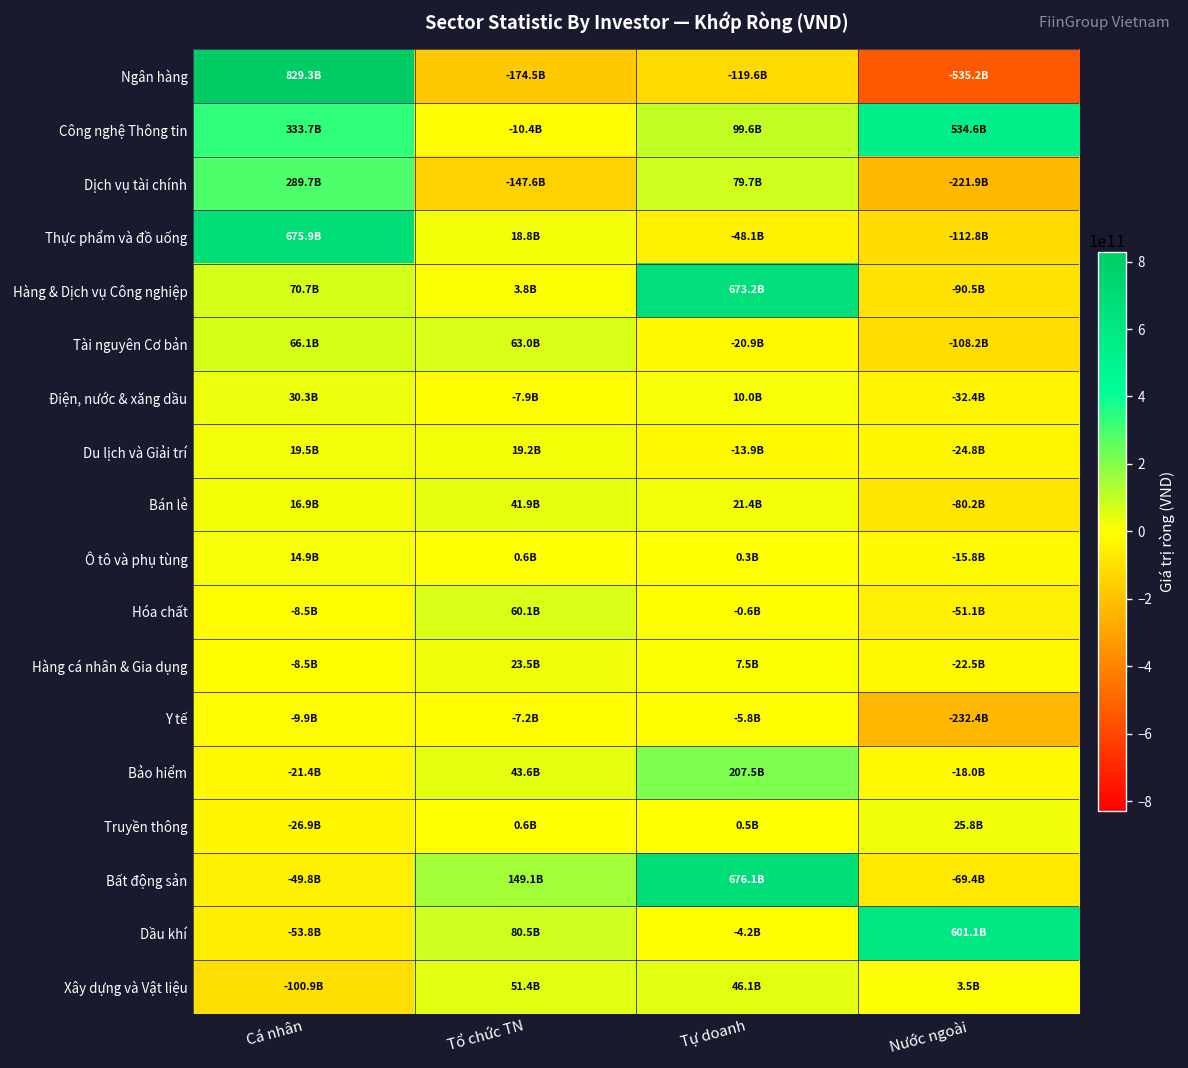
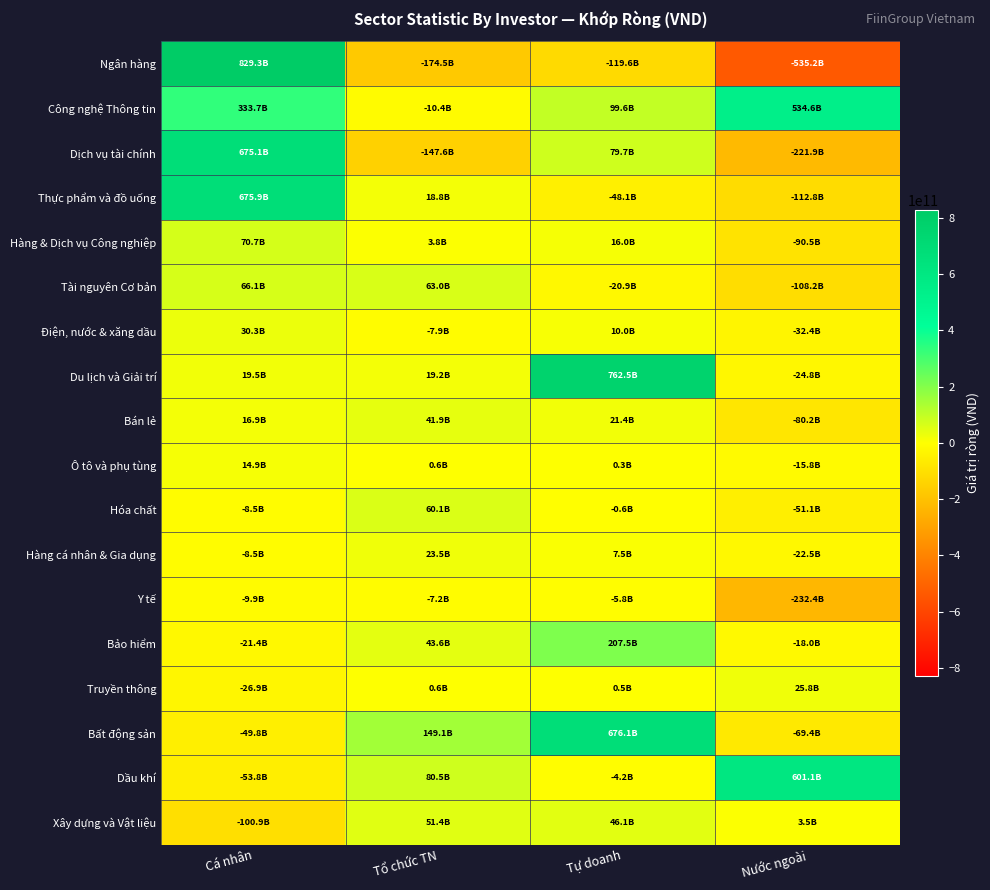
  {
    "Ngân hàng": {
      "Cá nhân": "829.3B",
      "Tổ chức TN": "-174.5B",
      "Tự doanh": "-119.6B",
      "Nước ngoài": "-535.2B"
    },
    "Công nghệ Thông tin": {
      "Cá nhân": "333.7B",
      "Tổ chức TN": "-10.4B",
      "Tự doanh": "99.6B",
      "Nước ngoài": "534.6B"
    },
    "Dịch vụ tài chính": {
-     "Cá nhân": "289.7B",
+     "Cá nhân": "675.1B",
      "Tổ chức TN": "-147.6B",
      "Tự doanh": "79.7B",
      "Nước ngoài": "-221.9B"
    },
    "Thực phẩm và đồ uống": {
      "Cá nhân": "675.9B",
      "Tổ chức TN": "18.8B",
      "Tự doanh": "-48.1B",
      "Nước ngoài": "-112.8B"
    },
    "Hàng & Dịch vụ Công nghiệp": {
      "Cá nhân": "70.7B",
      "Tổ chức TN": "3.8B",
-     "Tự doanh": "673.2B",
+     "Tự doanh": "16.0B",
      "Nước ngoài": "-90.5B"
    },
    "Tài nguyên Cơ bản": {
      "Cá nhân": "66.1B",
      "Tổ chức TN": "63.0B",
      "Tự doanh": "-20.9B",
      "Nước ngoài": "-108.2B"
    },
    "Điện, nước & xăng dầu": {
      "Cá nhân": "30.3B",
      "Tổ chức TN": "-7.9B",
      "Tự doanh": "10.0B",
      "Nước ngoài": "-32.4B"
    },
    "Du lịch và Giải trí": {
      "Cá nhân": "19.5B",
      "Tổ chức TN": "19.2B",
-     "Tự doanh": "-13.9B",
+     "Tự doanh": "762.5B",
      "Nước ngoài": "-24.8B"
    },
    "Bán lẻ": {
      "Cá nhân": "16.9B",
      "Tổ chức TN": "41.9B",
      "Tự doanh": "21.4B",
      "Nước ngoài": "-80.2B"
    },
    "Ô tô và phụ tùng": {
      "Cá nhân": "14.9B",
      "Tổ chức TN": "0.6B",
      "Tự doanh": "0.3B",
      "Nước ngoài": "-15.8B"
    },
    "Hóa chất": {
      "Cá nhân": "-8.5B",
      "Tổ chức TN": "60.1B",
      "Tự doanh": "-0.6B",
      "Nước ngoài": "-51.1B"
    },
    "Hàng cá nhân & Gia dụng": {
      "Cá nhân": "-8.5B",
      "Tổ chức TN": "23.5B",
      "Tự doanh": "7.5B",
      "Nước ngoài": "-22.5B"
    },
    "Y tế": {
      "Cá nhân": "-9.9B",
      "Tổ chức TN": "-7.2B",
      "Tự doanh": "-5.8B",
      "Nước ngoài": "-232.4B"
    },
    "Bảo hiểm": {
      "Cá nhân": "-21.4B",
      "Tổ chức TN": "43.6B",
      "Tự doanh": "207.5B",
      "Nước ngoài": "-18.0B"
    },
    "Truyền thông": {
      "Cá nhân": "-26.9B",
      "Tổ chức TN": "0.6B",
      "Tự doanh": "0.5B",
      "Nước ngoài": "25.8B"
    },
    "Bất động sản": {
      "Cá nhân": "-49.8B",
      "Tổ chức TN": "149.1B",
      "Tự doanh": "676.1B",
      "Nước ngoài": "-69.4B"
    },
    "Dầu khí": {
      "Cá nhân": "-53.8B",
      "Tổ chức TN": "80.5B",
      "Tự doanh": "-4.2B",
      "Nước ngoài": "601.1B"
    },
    "Xây dựng và Vật liệu": {
      "Cá nhân": "-100.9B",
      "Tổ chức TN": "51.4B",
      "Tự doanh": "46.1B",
      "Nước ngoài": "3.5B"
    }
  }
